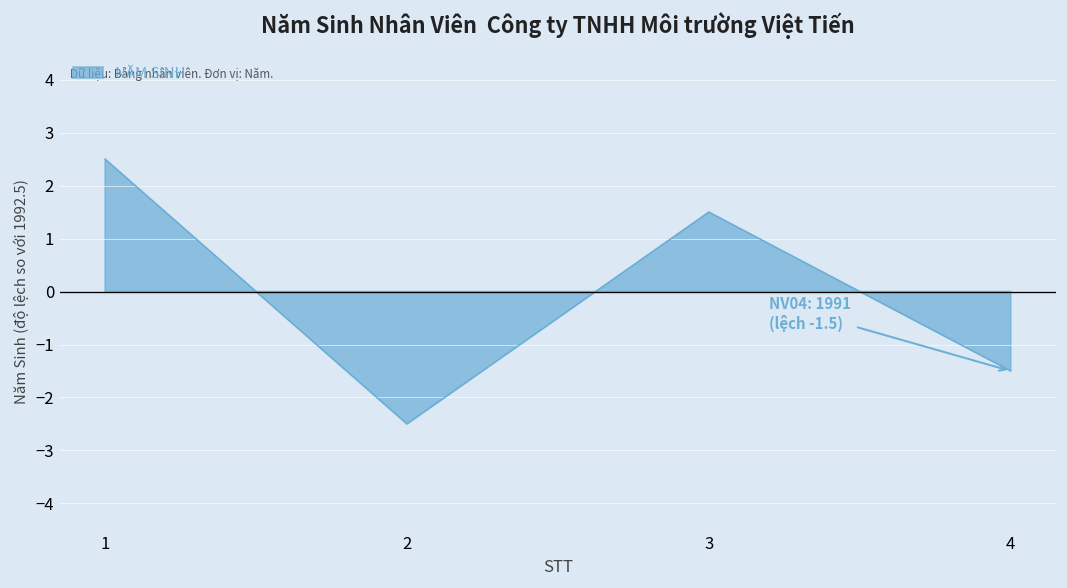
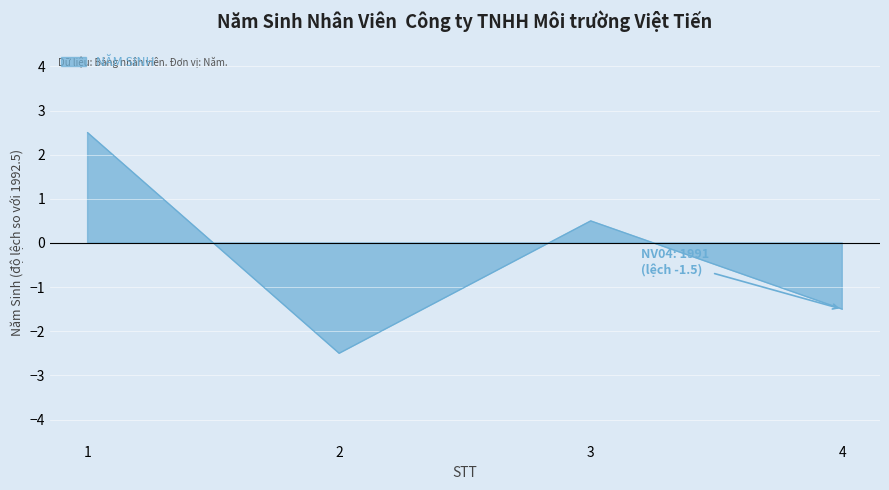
  {
    "1": 2.5,
    "2": -2.5,
-   "3": 1.5
+   "3": 0.5
  }
